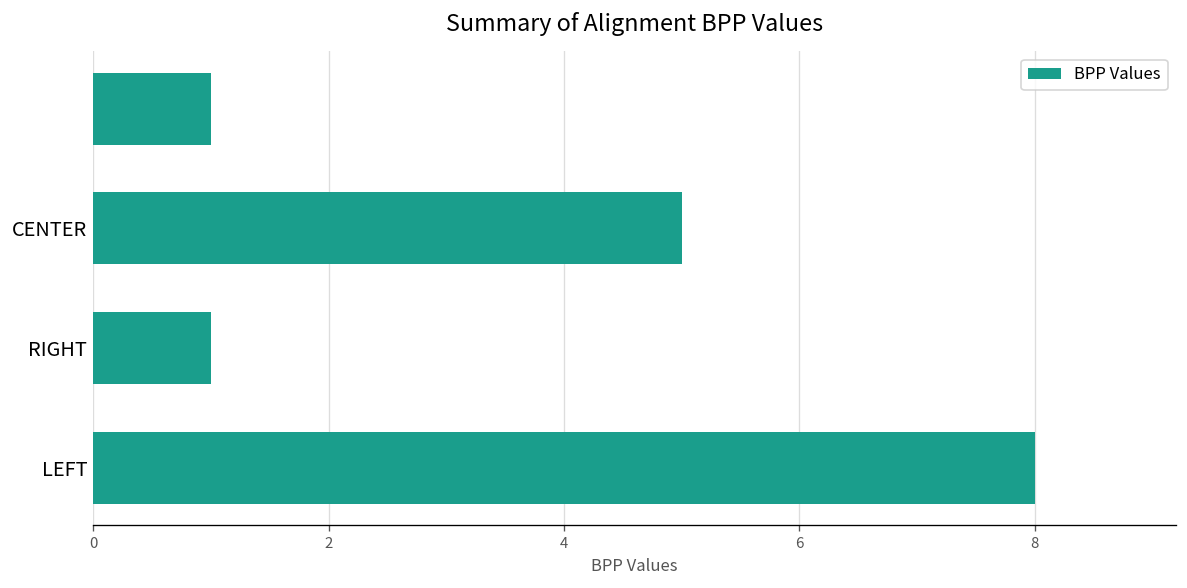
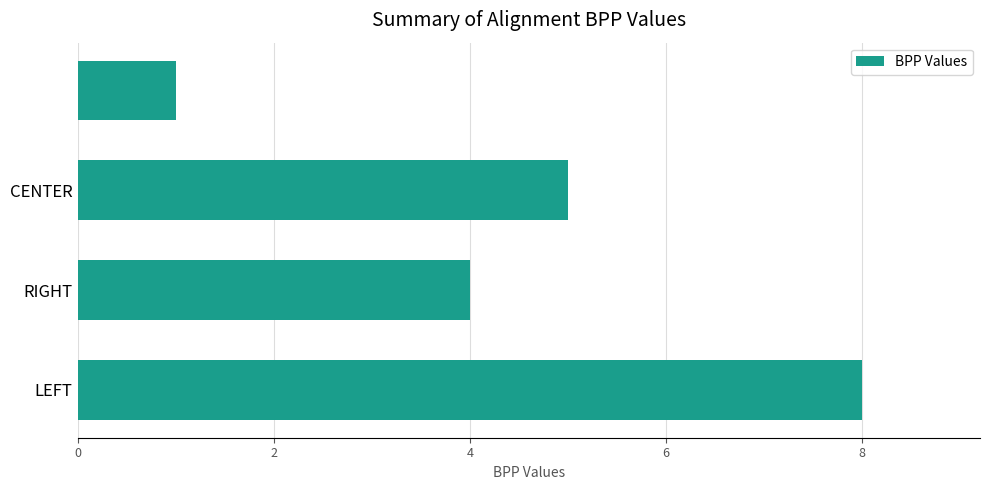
  {
    "CENTER": 5,
-   "RIGHT": 1,
+   "RIGHT": 4,
    "LEFT": 8
  }
